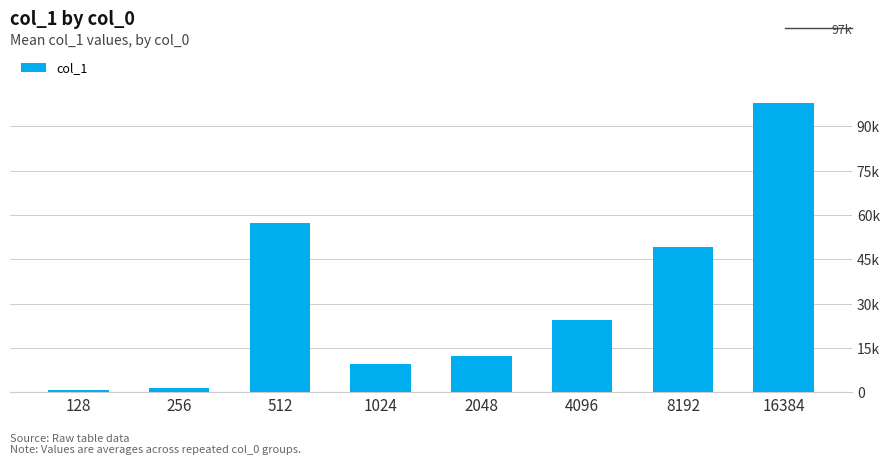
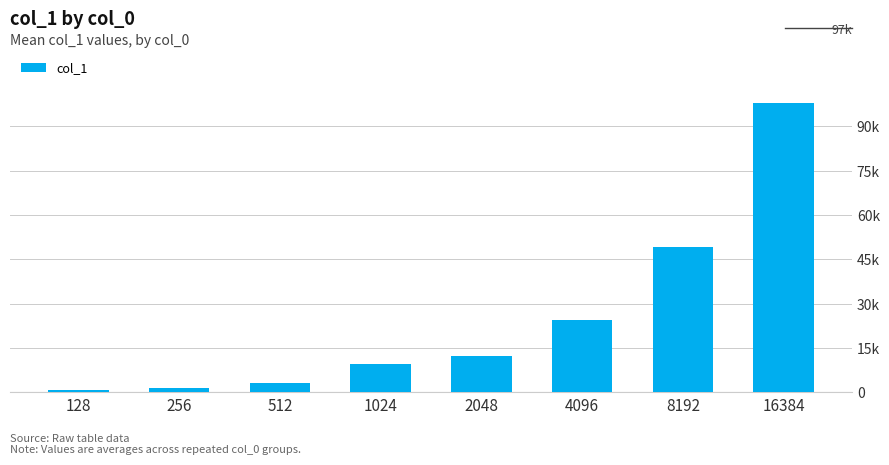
  {
    "256": 2000,
-   "512": 57000,
+   "512": 3000,
    "1024": 10000,
    "2048": 12000,
    "4096": 25000,
    "8192": 49000,
    "16384": 98000
  }
